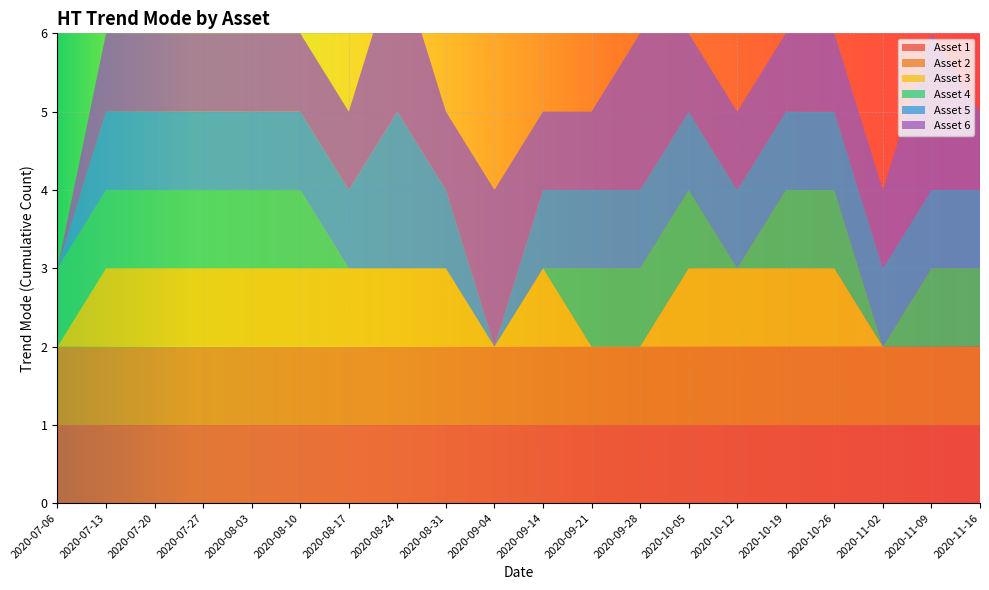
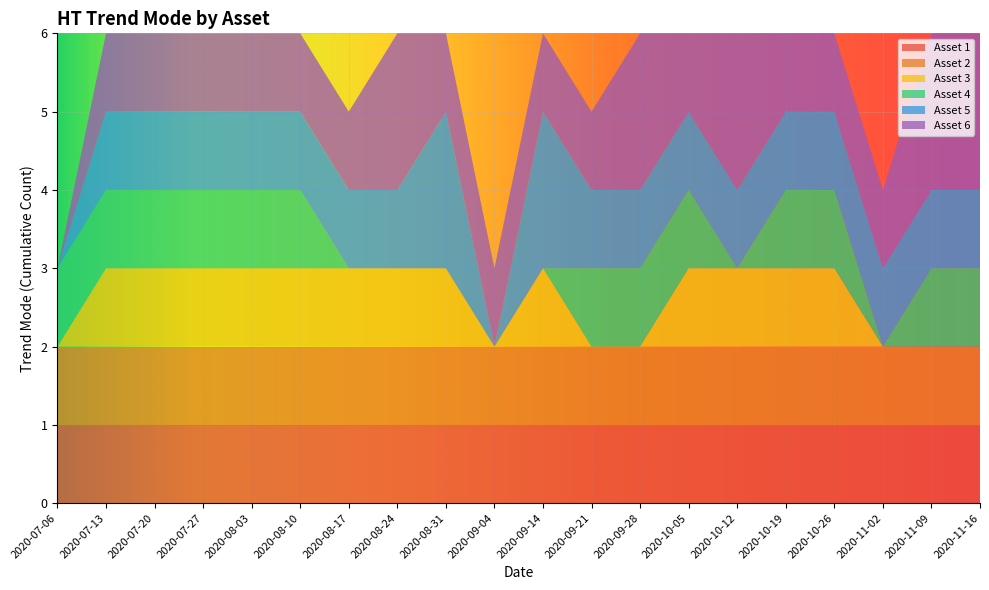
  {
    "Asset 3": {
      "2020-07-13": 1,
      "2020-07-20": 1,
      "2020-07-27": 1,
      "2020-08-03": 1,
      "2020-08-10": 1,
      "2020-10-05": 1,
      "2020-10-19": 1,
      "2020-10-26": 1
    },
    "Asset 4": {
      "2020-07-13": 1,
      "2020-07-20": 1,
      "2020-07-27": 1,
      "2020-08-03": 1,
      "2020-08-10": 1,
      "2020-09-21": 1,
      "2020-09-28": 1,
      "2020-10-05": 1,
      "2020-10-19": 1,
      "2020-10-26": 1,
      "2020-11-09": 1,
      "2020-11-16": 1
    },
    "Asset 5": {
      "2020-07-13": 1,
      "2020-07-20": 1,
      "2020-07-27": 1,
      "2020-08-03": 1,
      "2020-08-10": 1,
      "2020-08-17": 1,
-     "2020-08-24": 2,
-     "2020-08-31": 1,
-     "2020-09-14": 1,
+     "2020-08-24": 1,
+     "2020-08-31": 2,
+     "2020-09-14": 2,
      "2020-09-21": 1,
      "2020-09-28": 1,
      "2020-10-05": 1,
      "2020-10-12": 1,
      "2020-10-19": 1,
      "2020-10-26": 1,
      "2020-11-02": 1,
      "2020-11-09": 1,
      "2020-11-16": 1
    },
    "Asset 6": {
      "2020-07-13": 1,
      "2020-07-20": 1,
      "2020-07-27": 1,
      "2020-08-03": 1,
      "2020-08-10": 1,
      "2020-08-17": 1,
      "2020-08-31": 1,
-     "2020-09-04": 2,
+     "2020-09-04": 1,
      "2020-09-14": 1,
      "2020-09-21": 1,
      "2020-09-28": 2,
      "2020-10-05": 1,
-     "2020-10-12": 1,
+     "2020-10-12": 2,
      "2020-10-19": 1,
      "2020-10-26": 1,
      "2020-11-02": 1,
      "2020-11-09": 2,
-     "2020-11-16": 1
+     "2020-11-16": 2
    }
  }
